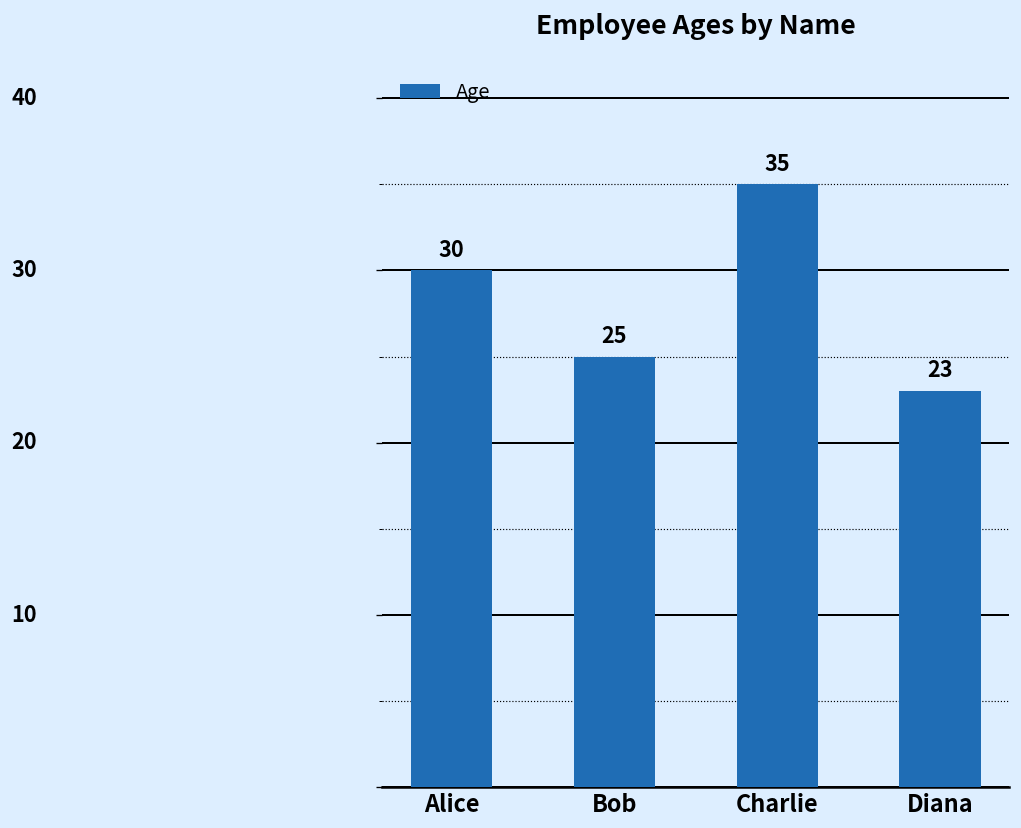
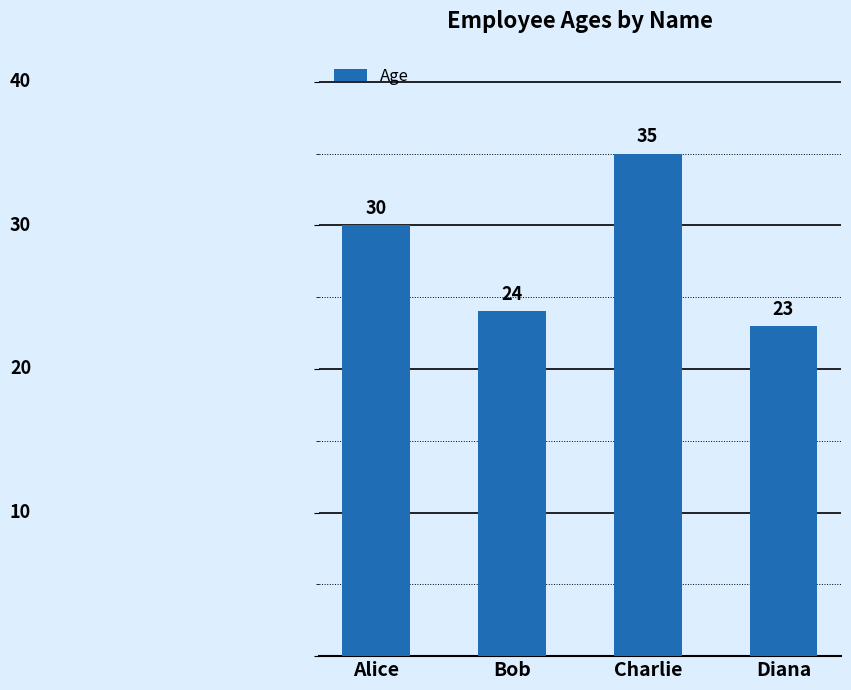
  {
    "Alice": 30,
-   "Bob": 25,
+   "Bob": 24,
    "Charlie": 35,
    "Diana": 23
  }
